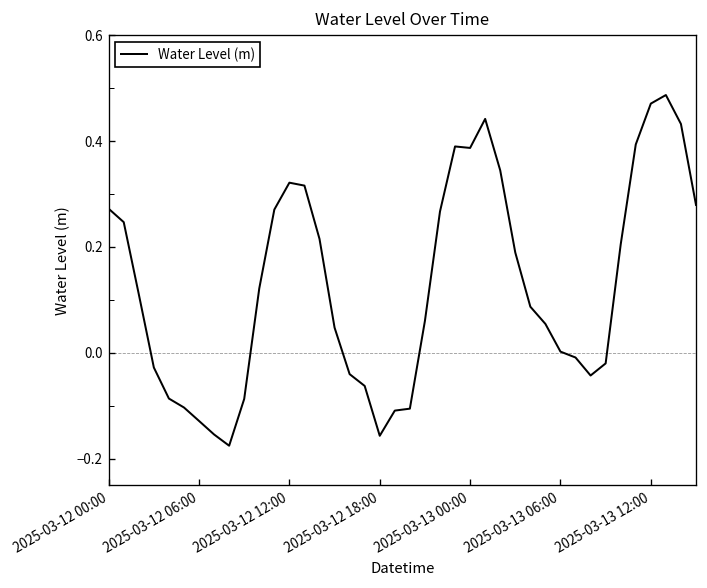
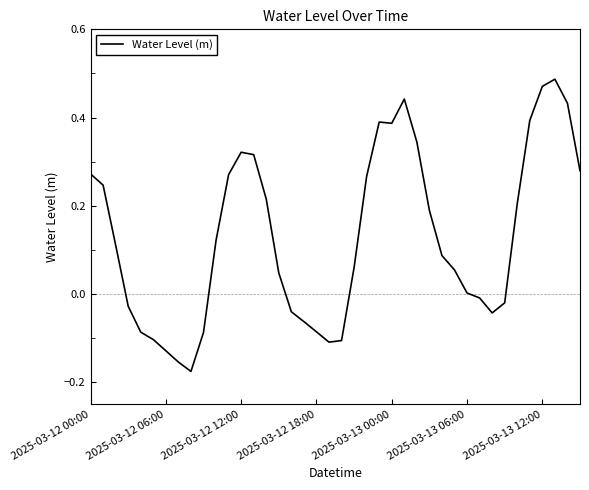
  {
    "2025-03-12 00:00": 0.27,
    "2025-03-12 06:00": -0.13,
    "2025-03-12 12:00": 0.32,
-   "2025-03-12 18:00": -0.16,
+   "2025-03-12 18:00": -0.09,
    "2025-03-13 00:00": 0.39,
    "2025-03-13 06:00": 0.00,
    "2025-03-13 12:00": 0.47
  }
